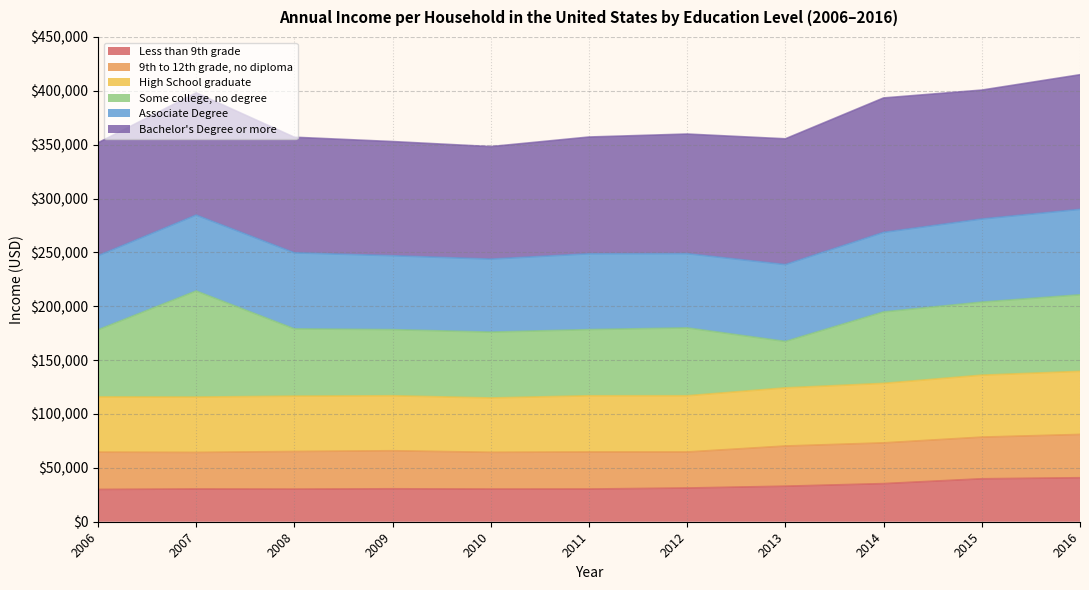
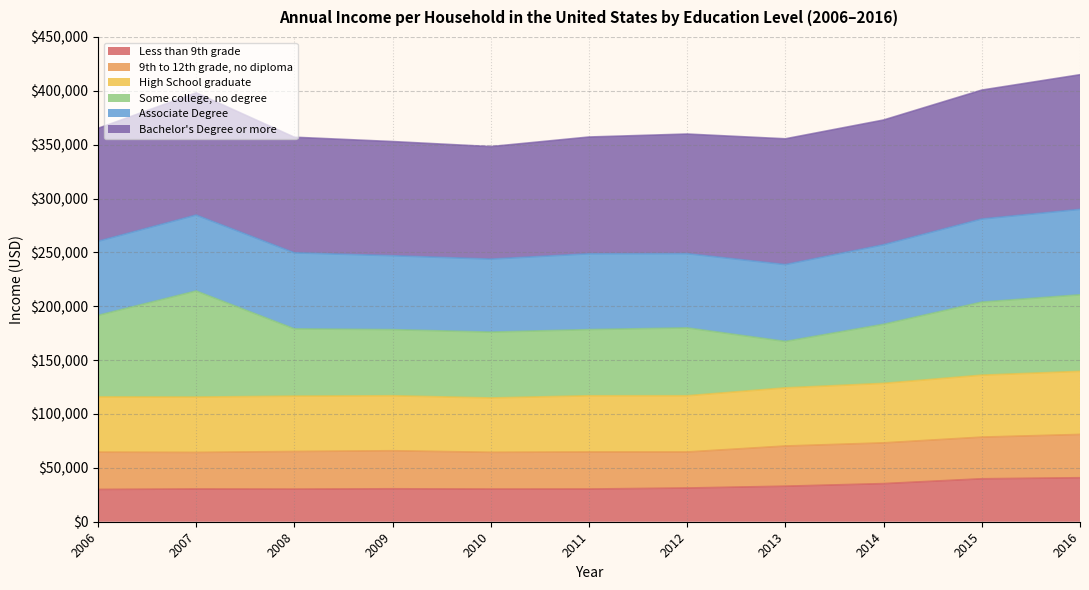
  {
    "Less than 9th grade": {
      "2006": "$30,000",
      "2007": "$30,000",
      "2008": "$30,000",
      "2009": "$31,000",
      "2010": "$30,000",
      "2011": "$30,000",
      "2012": "$31,000",
      "2013": "$33,000",
      "2014": "$35,000",
      "2015": "$40,000",
      "2016": "$41,000"
    },
    "Some college, no degree": {
-     "2006": "$62,000",
+     "2006": "$76,000",
      "2007": "$98,000",
      "2008": "$62,000",
      "2009": "$61,000",
      "2010": "$61,000",
      "2011": "$61,000",
      "2012": "$63,000",
      "2013": "$43,000",
-     "2014": "$66,000",
+     "2014": "$55,000",
      "2015": "$68,000",
      "2016": "$71,000"
    },
    "Associate Degree": {
      "2006": "$69,000",
      "2007": "$70,000",
      "2008": "$71,000",
      "2009": "$69,000",
      "2010": "$68,000",
      "2011": "$70,000",
      "2012": "$69,000",
      "2013": "$71,000",
      "2014": "$74,000",
      "2015": "$77,000",
      "2016": "$79,000"
    },
    "Bachelor's Degree or more": {
      "2006": "$105,000",
      "2009": "$106,000",
      "2010": "$104,000",
      "2011": "$108,000",
      "2012": "$111,000",
      "2013": "$117,000",
-     "2014": "$125,000",
+     "2014": "$116,000",
      "2015": "$120,000",
      "2016": "$125,000"
    }
  }
